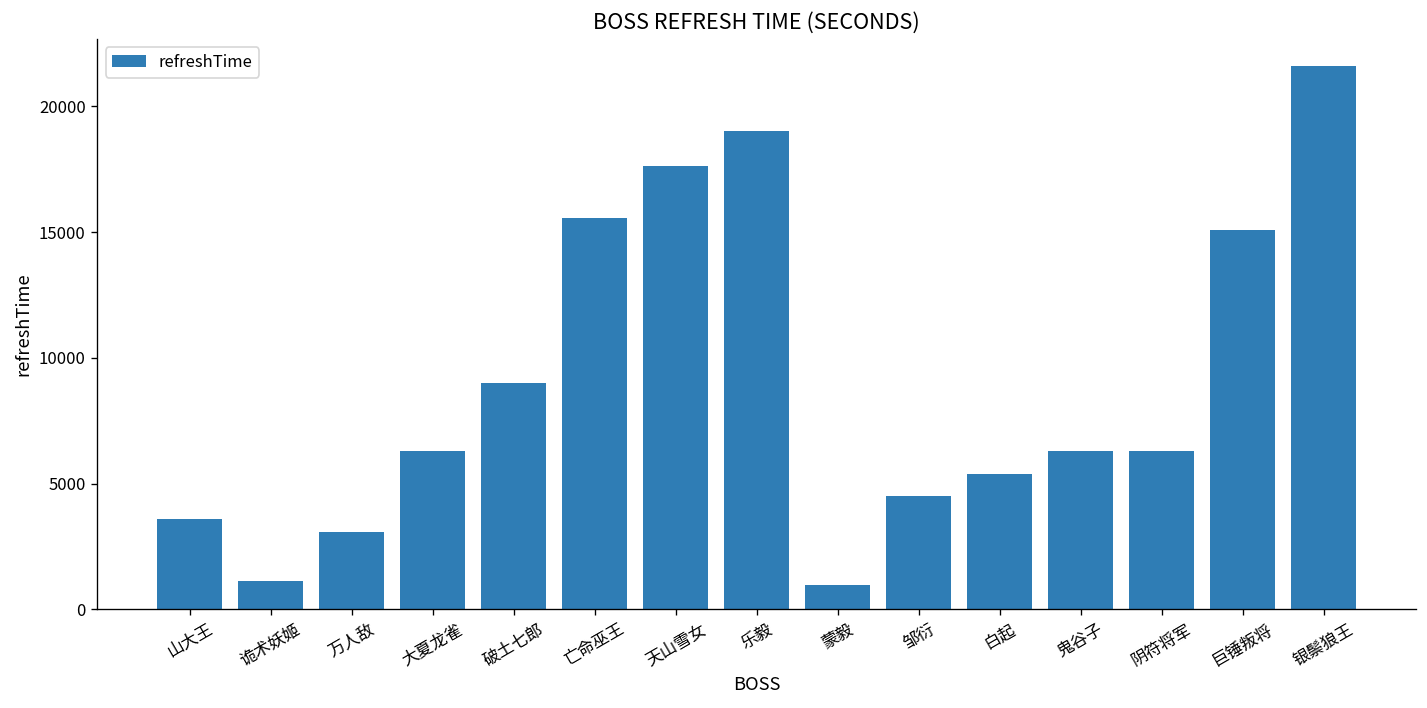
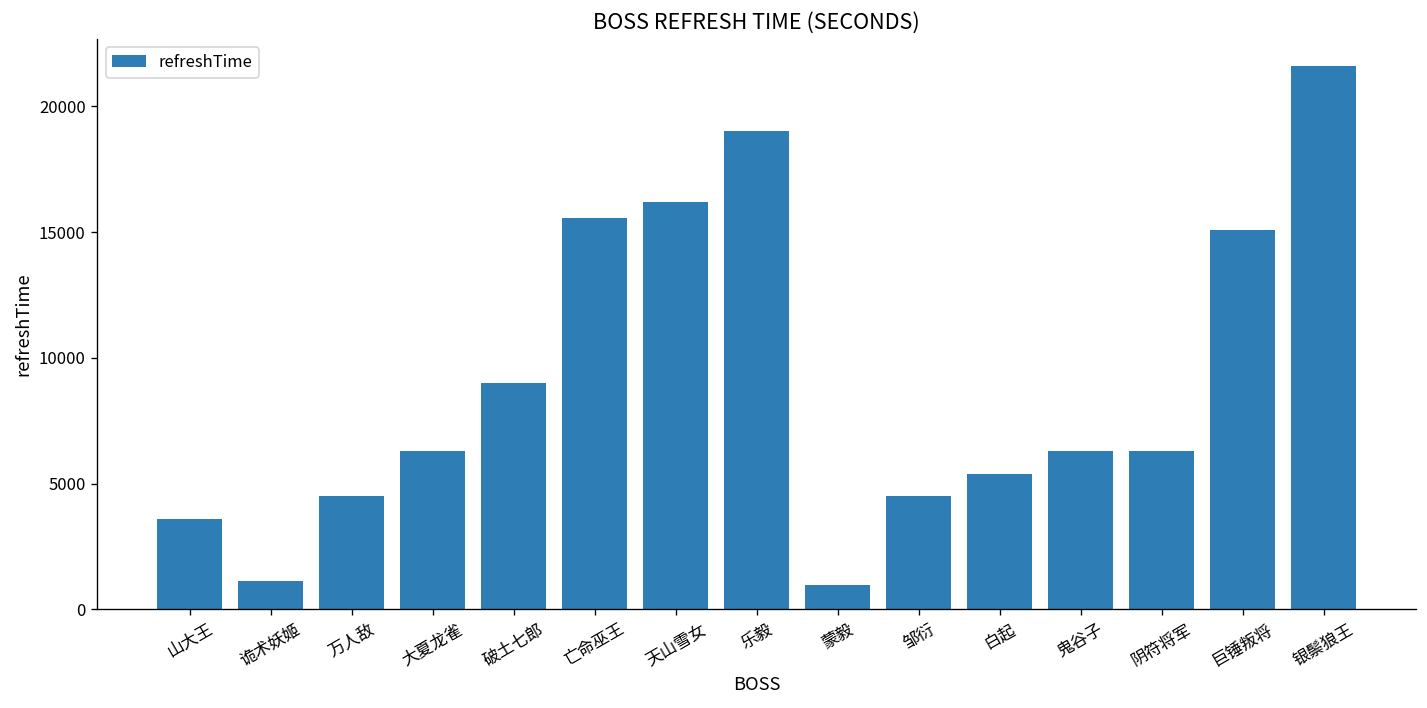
  {
    "山大王": 3600,
    "诡术妖姬": 1100,
-   "万人敌": 3100,
+   "万人敌": 4500,
    "大夏龙雀": 6300,
    "破土七郎": 9000,
    "亡命巫王": 15600,
-   "天山雪女": 17600,
+   "天山雪女": 16200,
    "乐毅": 19000,
    "蒙毅": 1000,
    "邹衍": 4500,
    "白起": 5400,
    "鬼谷子": 6300,
    "阴符将军": 6300,
    "巨锤叛将": 15100,
    "银鬃狼王": 21600
  }
